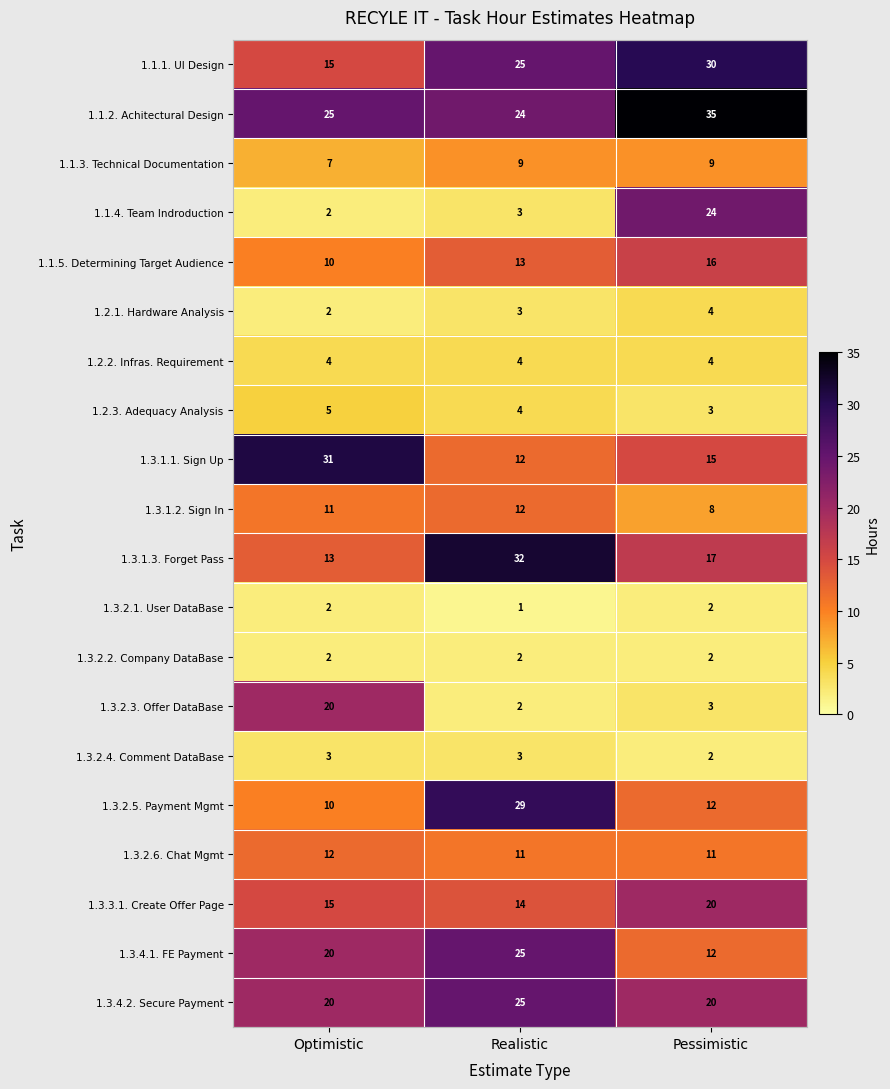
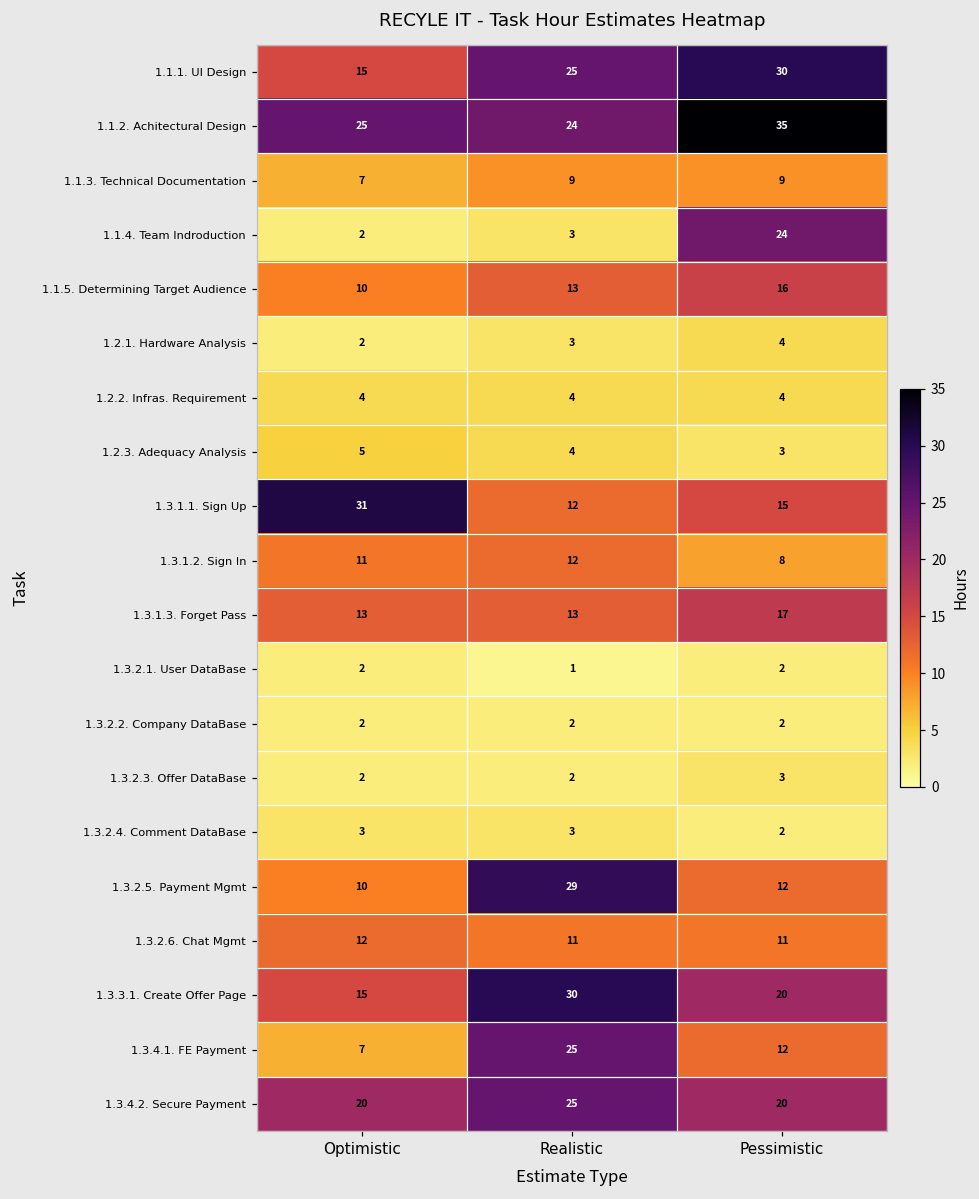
  {
    "1.1.1. UI Design": {
      "Optimistic": 15,
      "Realistic": 25,
      "Pessimistic": 30
    },
    "1.1.2. Achitectural Design": {
      "Optimistic": 25,
      "Realistic": 24,
      "Pessimistic": 35
    },
    "1.1.3. Technical Documentation": {
      "Optimistic": 7,
      "Realistic": 9,
      "Pessimistic": 9
    },
    "1.1.4. Team Indroduction": {
      "Optimistic": 2,
      "Realistic": 3,
      "Pessimistic": 24
    },
    "1.1.5. Determining Target Audience": {
      "Optimistic": 10,
      "Realistic": 13,
      "Pessimistic": 16
    },
    "1.2.1. Hardware Analysis": {
      "Optimistic": 2,
      "Realistic": 3,
      "Pessimistic": 4
    },
    "1.2.2. Infras. Requirement": {
      "Optimistic": 4,
      "Realistic": 4,
      "Pessimistic": 4
    },
    "1.2.3. Adequacy Analysis": {
      "Optimistic": 5,
      "Realistic": 4,
      "Pessimistic": 3
    },
    "1.3.1.1. Sign Up": {
      "Optimistic": 31,
      "Realistic": 12,
      "Pessimistic": 15
    },
    "1.3.1.2. Sign In": {
      "Optimistic": 11,
      "Realistic": 12,
      "Pessimistic": 8
    },
    "1.3.1.3. Forget Pass": {
      "Optimistic": 13,
-     "Realistic": 32,
+     "Realistic": 13,
      "Pessimistic": 17
    },
    "1.3.2.1. User DataBase": {
      "Optimistic": 2,
      "Realistic": 1,
      "Pessimistic": 2
    },
    "1.3.2.2. Company DataBase": {
      "Optimistic": 2,
      "Realistic": 2,
      "Pessimistic": 2
    },
    "1.3.2.3. Offer DataBase": {
-     "Optimistic": 20,
+     "Optimistic": 2,
      "Realistic": 2,
      "Pessimistic": 3
    },
    "1.3.2.4. Comment DataBase": {
      "Optimistic": 3,
      "Realistic": 3,
      "Pessimistic": 2
    },
    "1.3.2.5. Payment Mgmt": {
      "Optimistic": 10,
      "Realistic": 29,
      "Pessimistic": 12
    },
    "1.3.2.6. Chat Mgmt": {
      "Optimistic": 12,
      "Realistic": 11,
      "Pessimistic": 11
    },
    "1.3.3.1. Create Offer Page": {
      "Optimistic": 15,
-     "Realistic": 14,
+     "Realistic": 30,
      "Pessimistic": 20
    },
    "1.3.4.1. FE Payment": {
-     "Optimistic": 20,
+     "Optimistic": 7,
      "Realistic": 25,
      "Pessimistic": 12
    },
    "1.3.4.2. Secure Payment": {
      "Optimistic": 20,
      "Realistic": 25,
      "Pessimistic": 20
    }
  }
